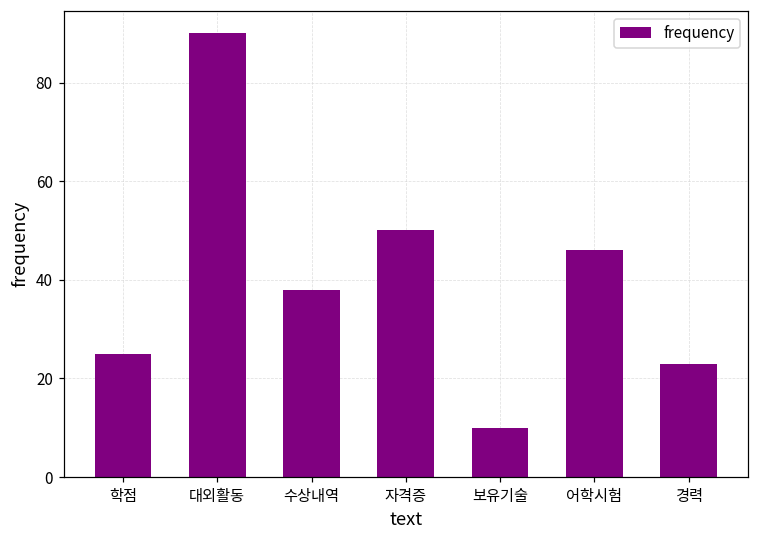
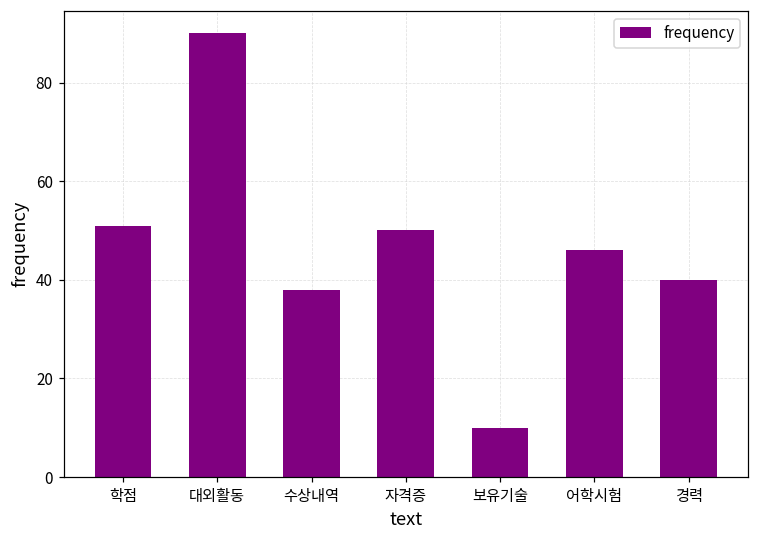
  {
-   "학점": 25,
+   "학점": 51,
    "대외활동": 90,
    "수상내역": 38,
    "자격증": 50,
    "보유기술": 10,
    "어학시험": 46,
-   "경력": 23
+   "경력": 40
  }
